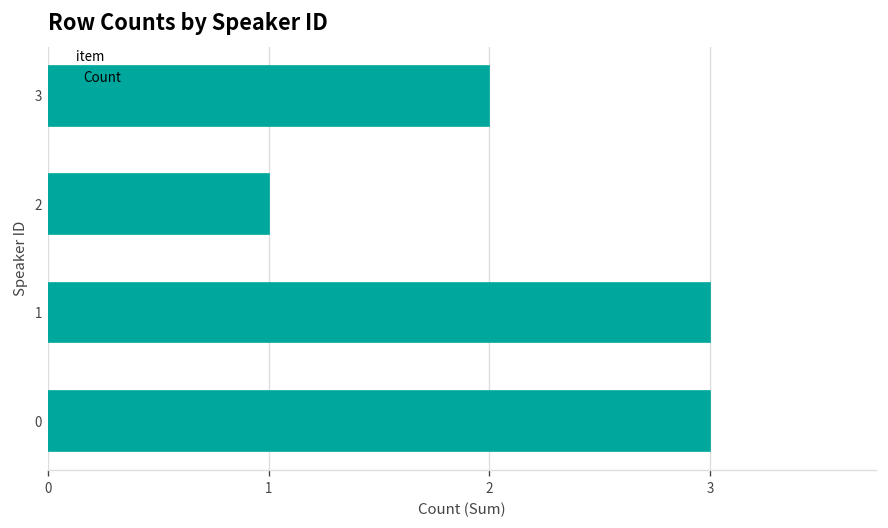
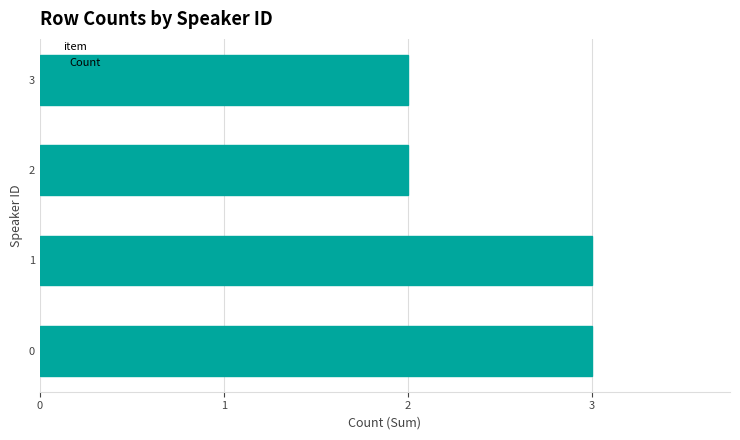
  {
    "3": 2,
-   "2": 1,
+   "2": 2,
    "1": 3,
    "0": 3
  }
